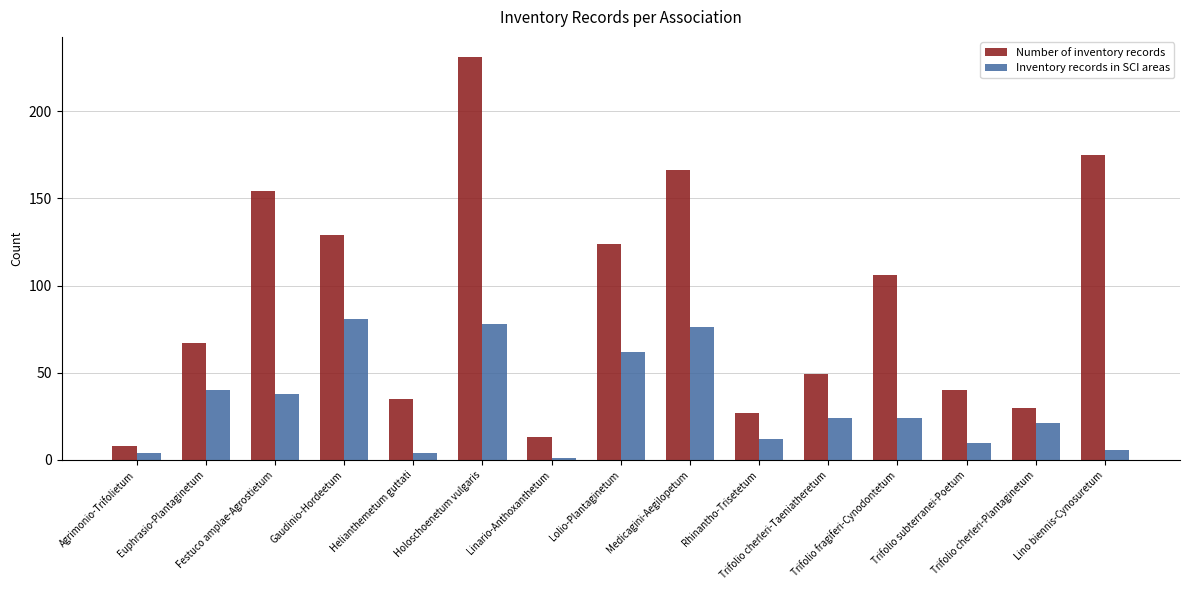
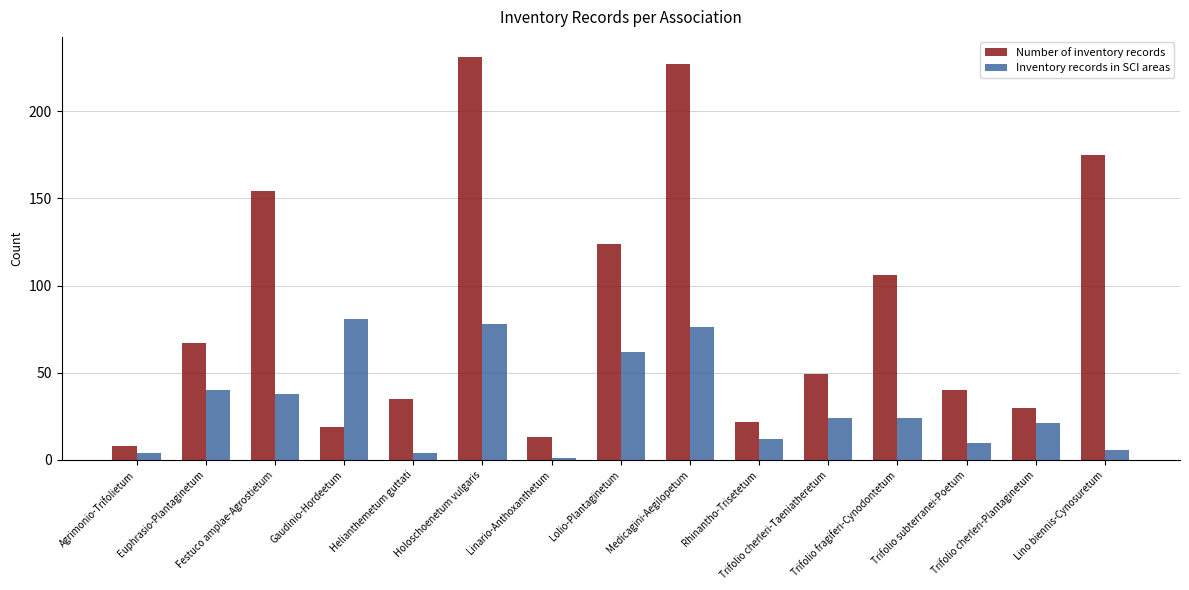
  {
    "Number of inventory records": {
      "Agrimonio-Trifolietum": 8,
      "Euphrasio-Plantaginetum": 67,
      "Festuco amplae-Agrostietum": 154,
-     "Gaudinio-Hordeetum": 129,
+     "Gaudinio-Hordeetum": 19,
      "Helianthemetum guttati": 35,
      "Holoschoenetum vulgaris": 231,
      "Linario-Anthoxanthetum": 13,
      "Lolio-Plantaginetum": 124,
-     "Medicagini-Aegilopetum": 166,
-     "Rhinantho-Trisetetum": 27,
+     "Medicagini-Aegilopetum": 227,
+     "Rhinantho-Trisetetum": 22,
      "Trifolio cherleri-Taeniatheretum": 49,
      "Trifolio fragiferi-Cynodontetum": 106,
      "Trifolio subterranei-Poetum": 40,
      "Trifolio cherleri-Plantaginetum": 30,
      "Lino biennis-Cynosuretum": 175
    },
    "Inventory records in SCI areas": {
      "Agrimonio-Trifolietum": 4,
      "Euphrasio-Plantaginetum": 40,
      "Festuco amplae-Agrostietum": 38,
      "Gaudinio-Hordeetum": 81,
      "Helianthemetum guttati": 4,
      "Holoschoenetum vulgaris": 78,
      "Lolio-Plantaginetum": 62,
      "Medicagini-Aegilopetum": 76,
      "Rhinantho-Trisetetum": 12,
      "Trifolio cherleri-Taeniatheretum": 24,
      "Trifolio fragiferi-Cynodontetum": 24,
      "Trifolio subterranei-Poetum": 10,
      "Trifolio cherleri-Plantaginetum": 21,
      "Lino biennis-Cynosuretum": 6
    }
  }
